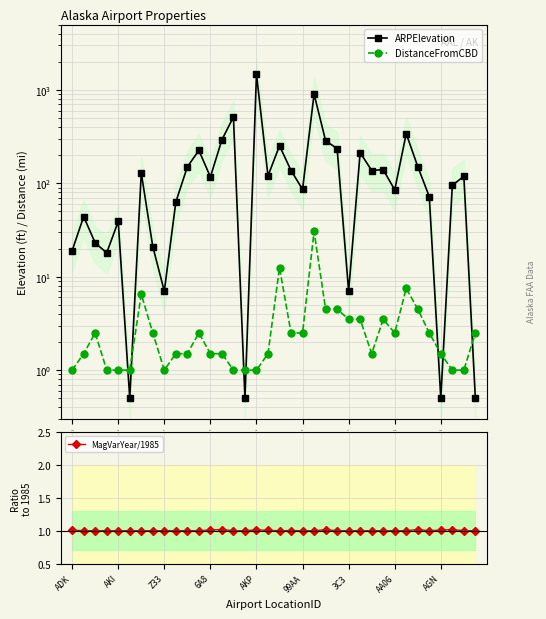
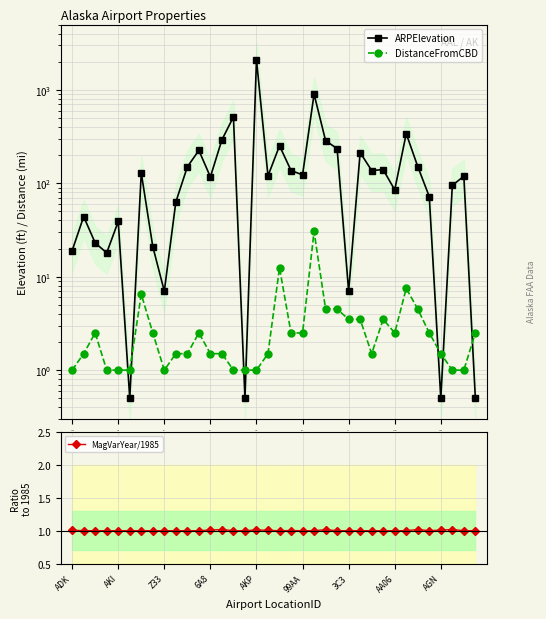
  {
    "Alaska Airport Properties": {
      "ARPElevation": {
        "ADK": 19,
        "AKI": 39,
        "Z33": 7,
        "6A8": 120,
-       "AKP": 1500,
-       "99AA": 90,
+       "AKP": 2100,
+       "99AA": 120,
        "3C3": 7,
        "AA06": 90,
        "AGN": 0.5
      },
      "DistanceFromCBD": {
        "ADK": 1,
        "AKI": 1,
        "Z33": 1,
        "6A8": 1.5,
        "AKP": 1,
        "99AA": 2.5,
        "3C3": 3.5,
        "AA06": 2.5,
        "AGN": 1.5
      }
    }
  }
